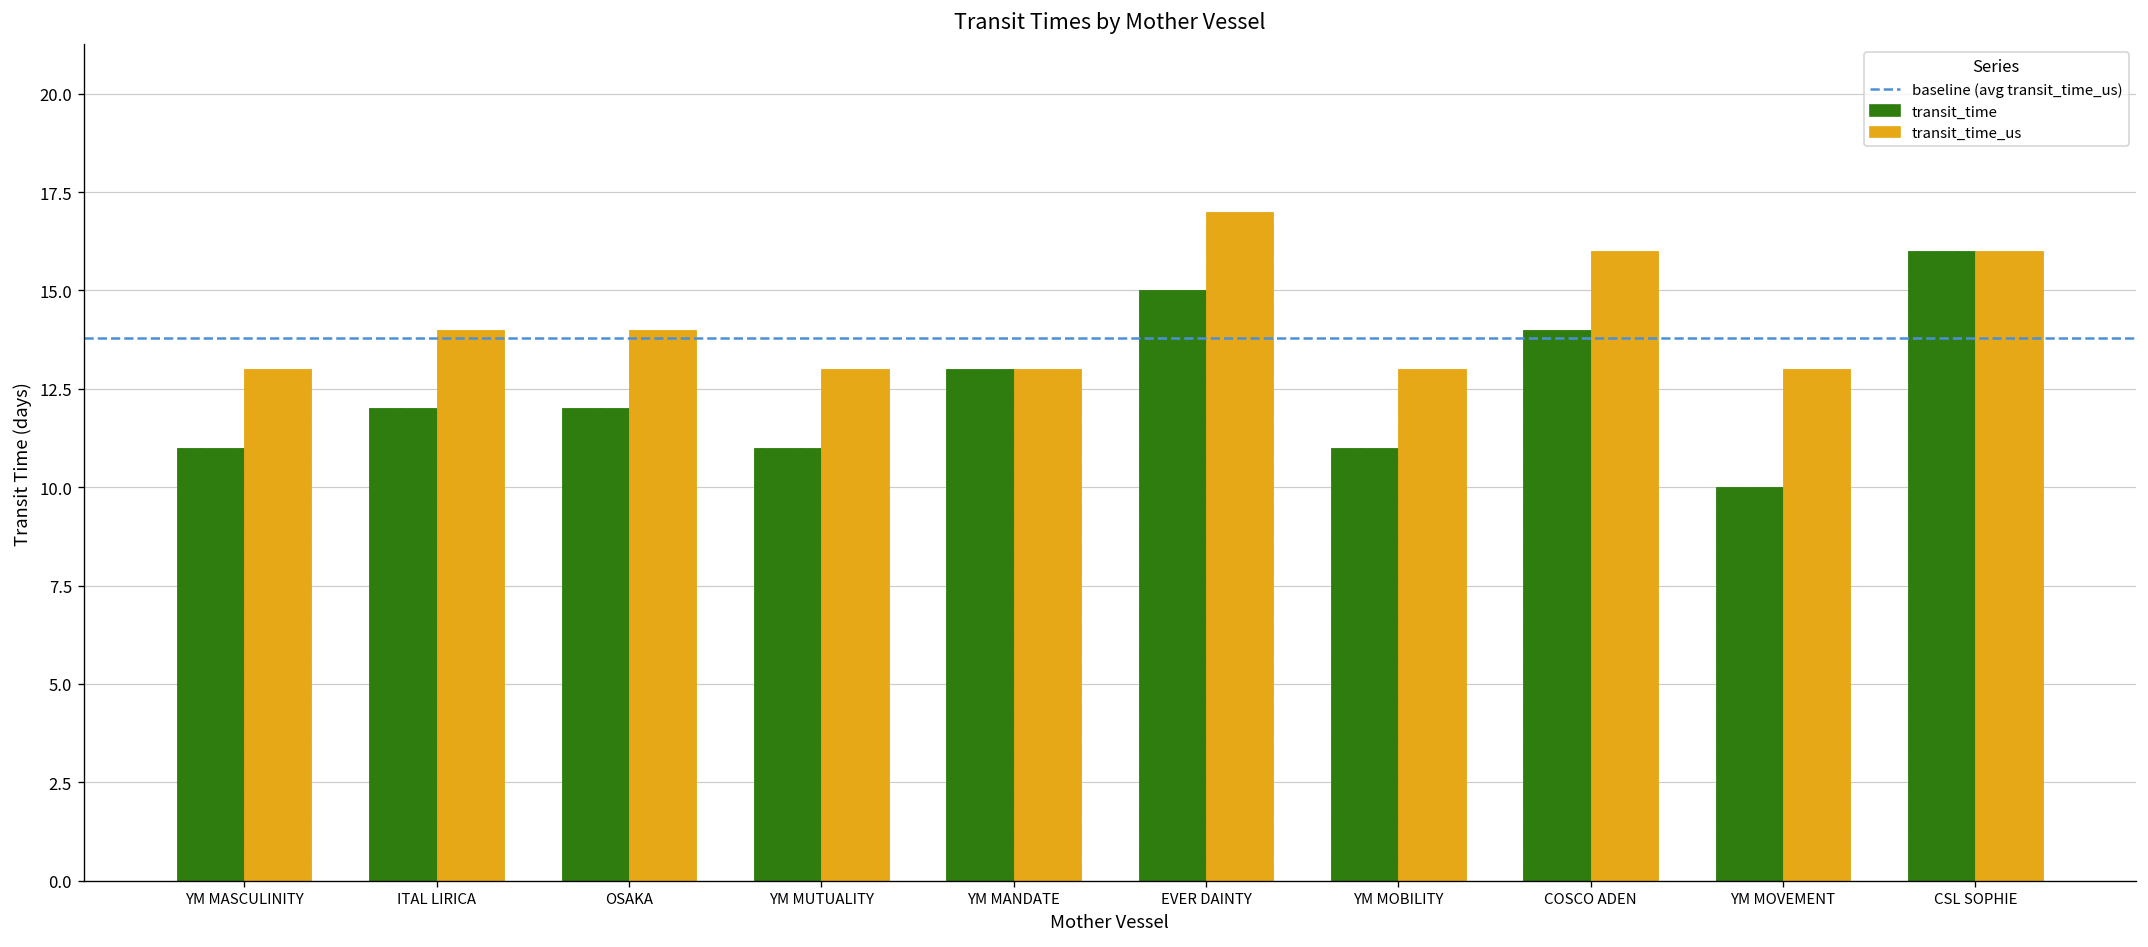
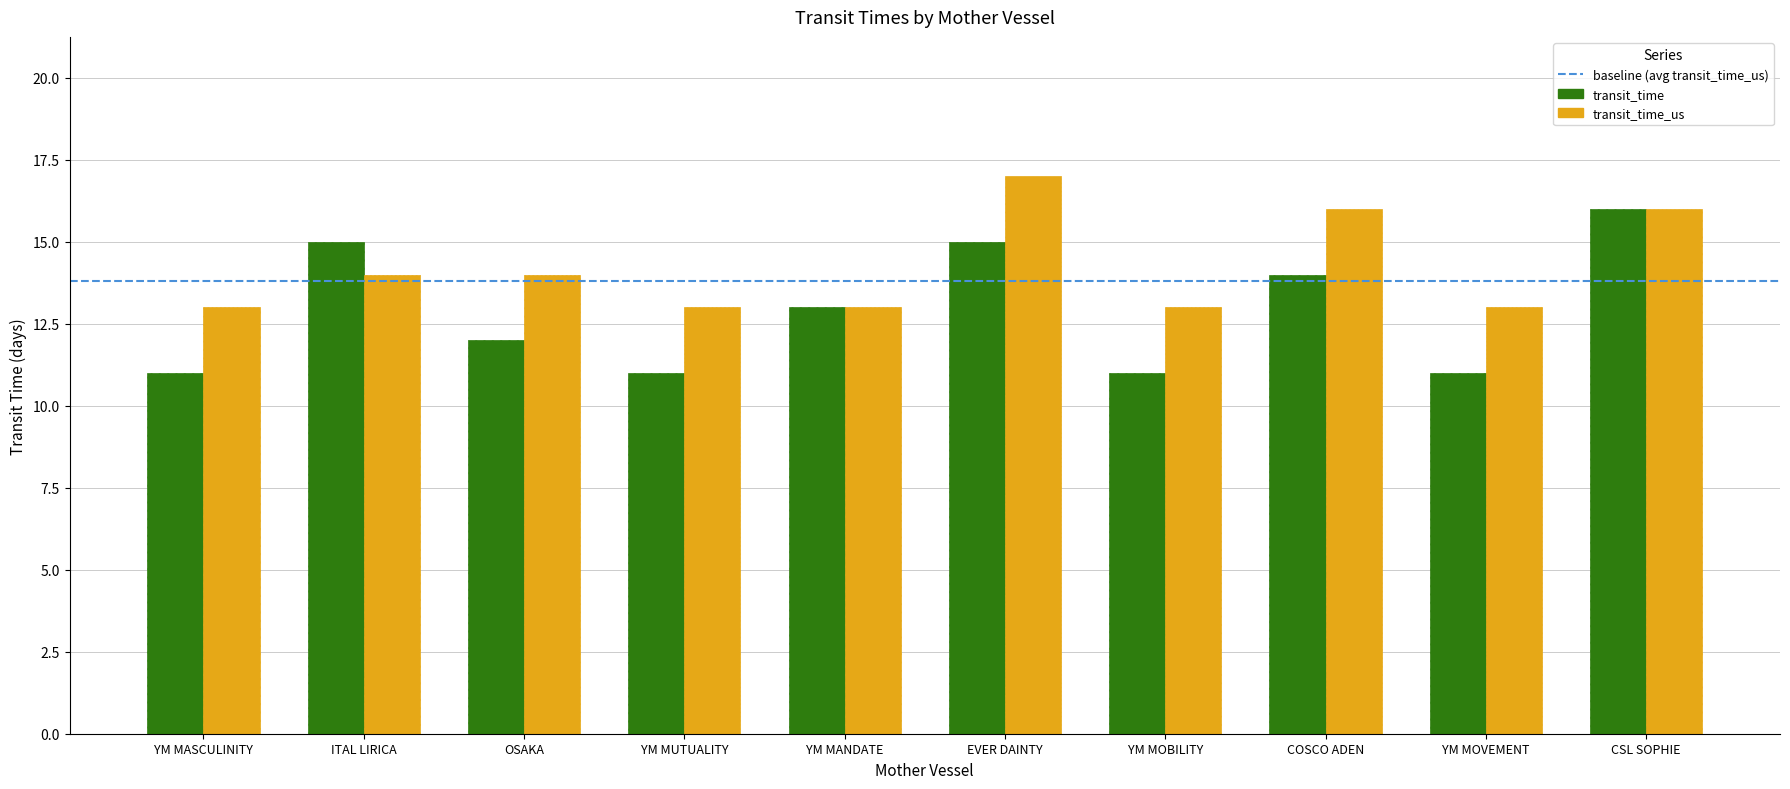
  {
    "transit_time": {
      "YM MASCULINITY": 11,
-     "ITAL LIRICA": 12,
+     "ITAL LIRICA": 15,
      "OSAKA": 12,
      "YM MUTUALITY": 11,
      "YM MANDATE": 13,
      "EVER DAINTY": 15,
      "YM MOBILITY": 11,
      "COSCO ADEN": 14,
-     "YM MOVEMENT": 10,
+     "YM MOVEMENT": 11,
      "CSL SOPHIE": 16
    },
    "transit_time_us": {
      "YM MASCULINITY": 13,
      "ITAL LIRICA": 14,
      "OSAKA": 14,
      "YM MUTUALITY": 13,
      "YM MANDATE": 13,
      "EVER DAINTY": 17,
      "YM MOBILITY": 13,
      "COSCO ADEN": 16,
      "YM MOVEMENT": 13,
      "CSL SOPHIE": 16
    }
  }
